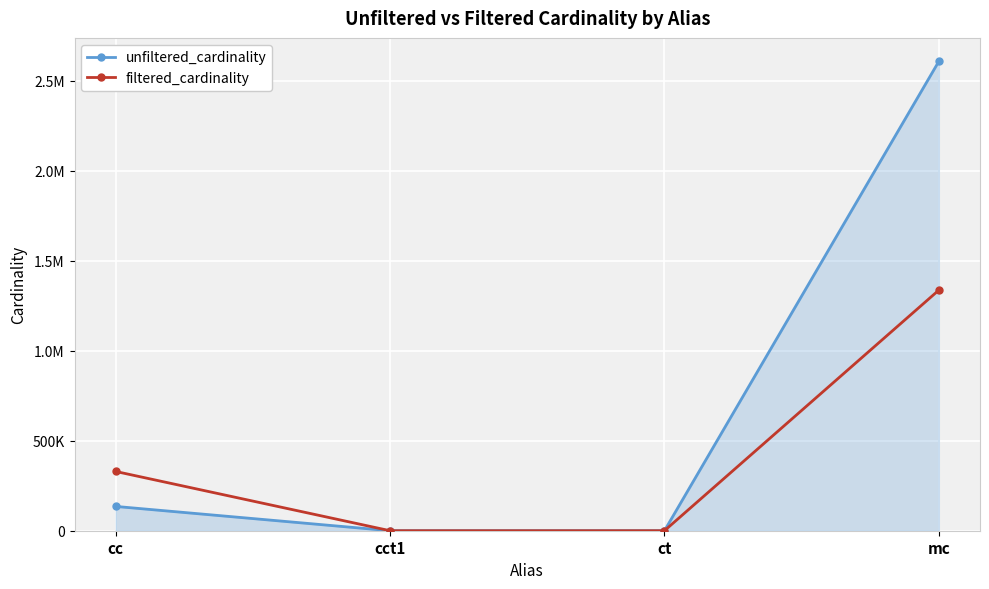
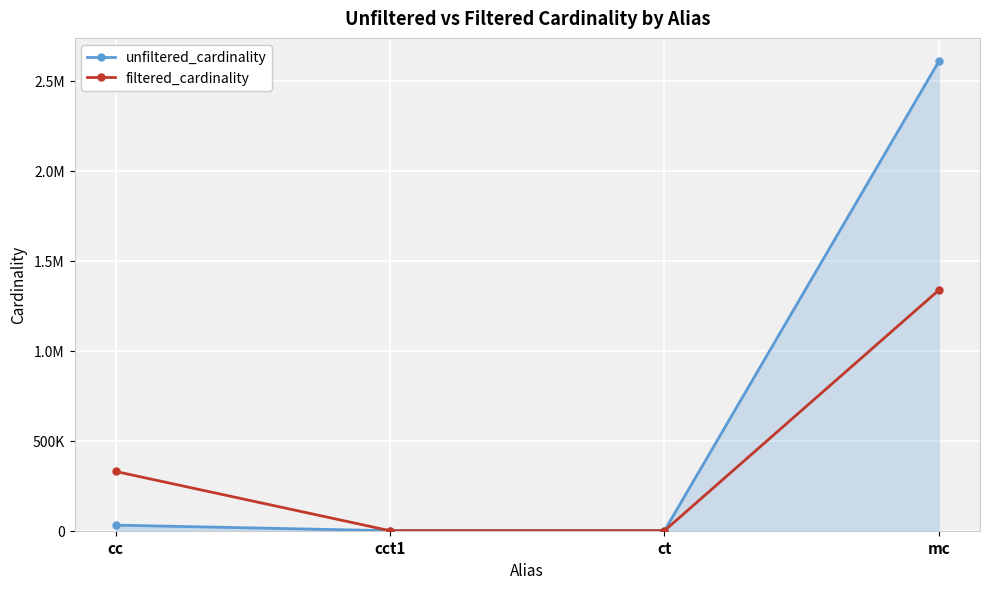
  {
    "unfiltered_cardinality": {
-     "cc": 140000,
+     "cc": 30000,
      "mc": 2610000
    },
    "filtered_cardinality": {
      "cc": 330000,
      "mc": 1340000
    }
  }
